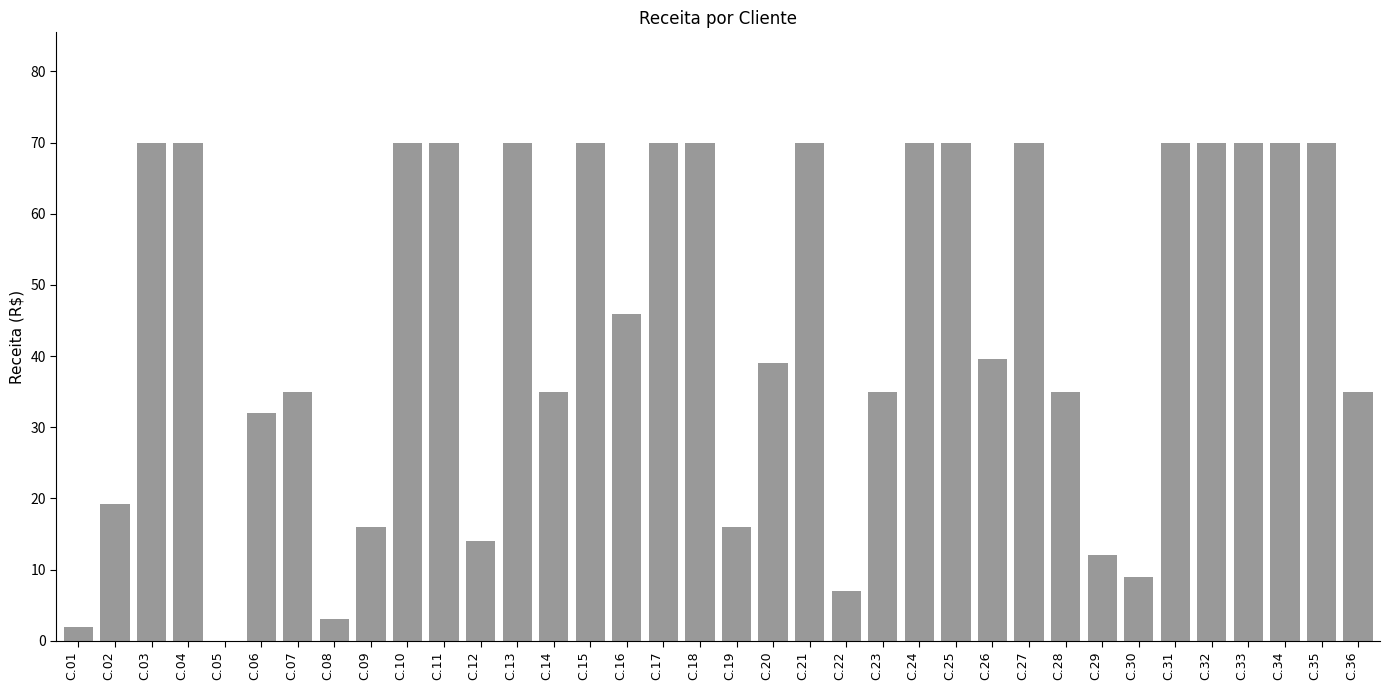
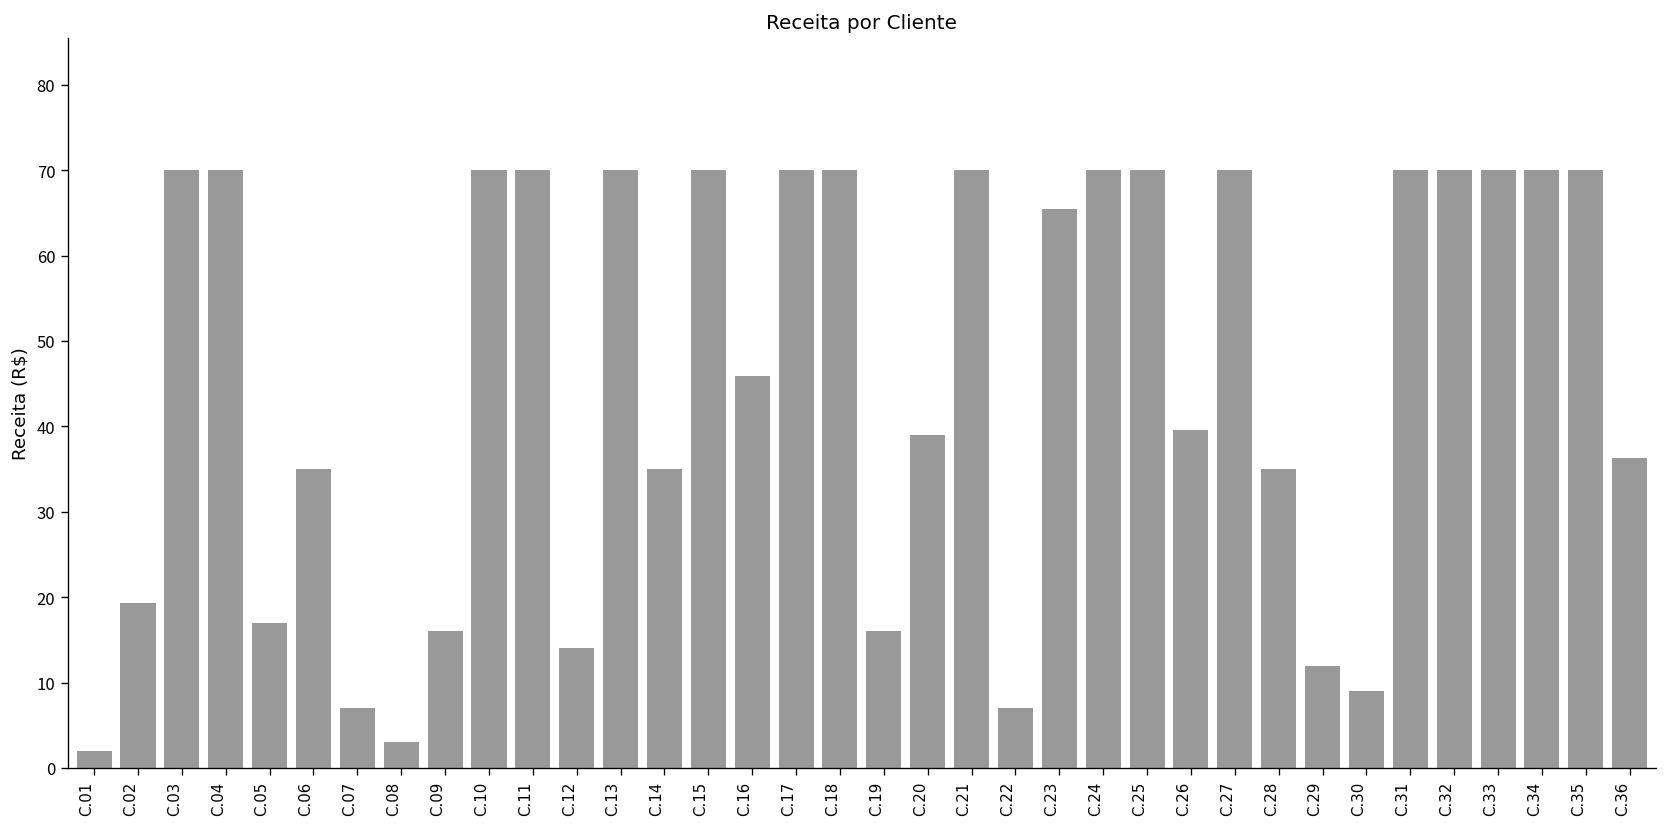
  {
    "C.01": 2,
    "C.02": 19,
    "C.03": 70,
    "C.04": 70,
-   "C.05": 0,
-   "C.06": 32,
-   "C.07": 35,
+   "C.05": 17,
+   "C.06": 35,
+   "C.07": 7,
    "C.08": 3,
    "C.09": 16,
    "C.10": 70,
    "C.11": 70,
    "C.12": 14,
    "C.13": 70,
    "C.14": 35,
    "C.15": 70,
    "C.16": 46,
    "C.17": 70,
    "C.18": 70,
    "C.19": 16,
    "C.20": 39,
    "C.21": 70,
    "C.22": 7,
-   "C.23": 35,
+   "C.23": 65,
    "C.24": 70,
    "C.25": 70,
    "C.26": 40,
    "C.27": 70,
    "C.28": 35,
    "C.29": 12,
    "C.30": 9,
    "C.31": 70,
    "C.32": 70,
    "C.33": 70,
    "C.34": 70,
    "C.35": 70,
-   "C.36": 35
+   "C.36": 36
  }
